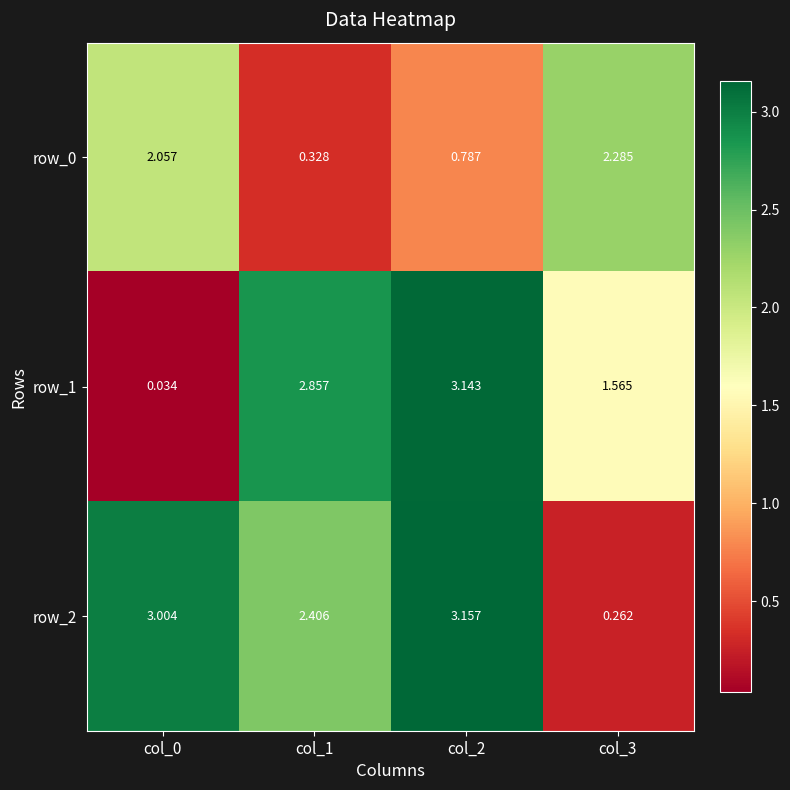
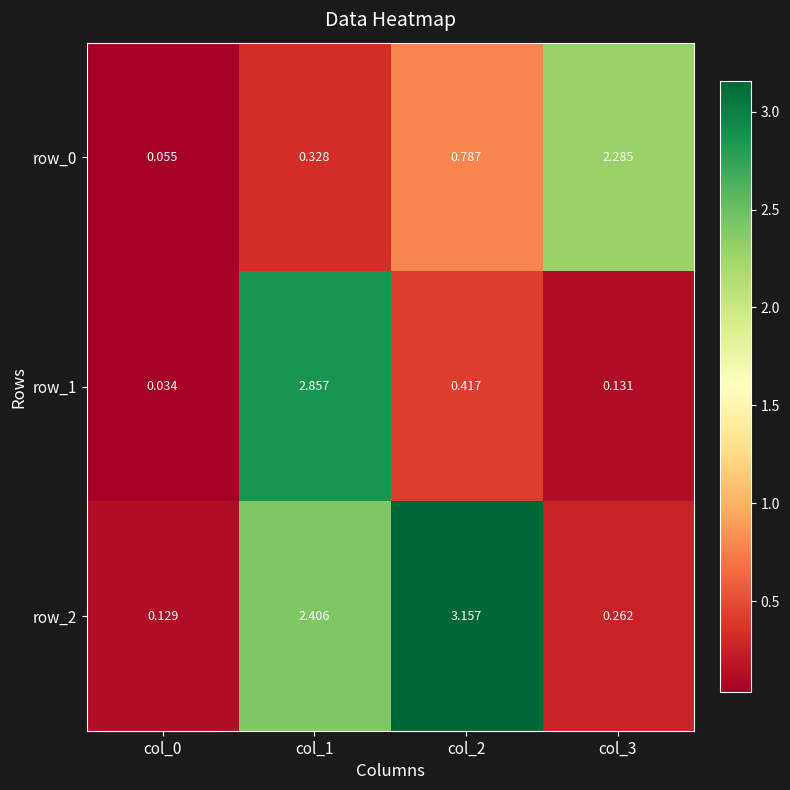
  {
    "row_0": {
-     "col_0": 2.057,
+     "col_0": 0.055,
      "col_1": 0.328,
      "col_2": 0.787,
      "col_3": 2.285
    },
    "row_1": {
      "col_0": 0.034,
      "col_1": 2.857,
-     "col_2": 3.143,
-     "col_3": 1.565
+     "col_2": 0.417,
+     "col_3": 0.131
    },
    "row_2": {
-     "col_0": 3.004,
+     "col_0": 0.129,
      "col_1": 2.406,
      "col_2": 3.157,
      "col_3": 0.262
    }
  }
